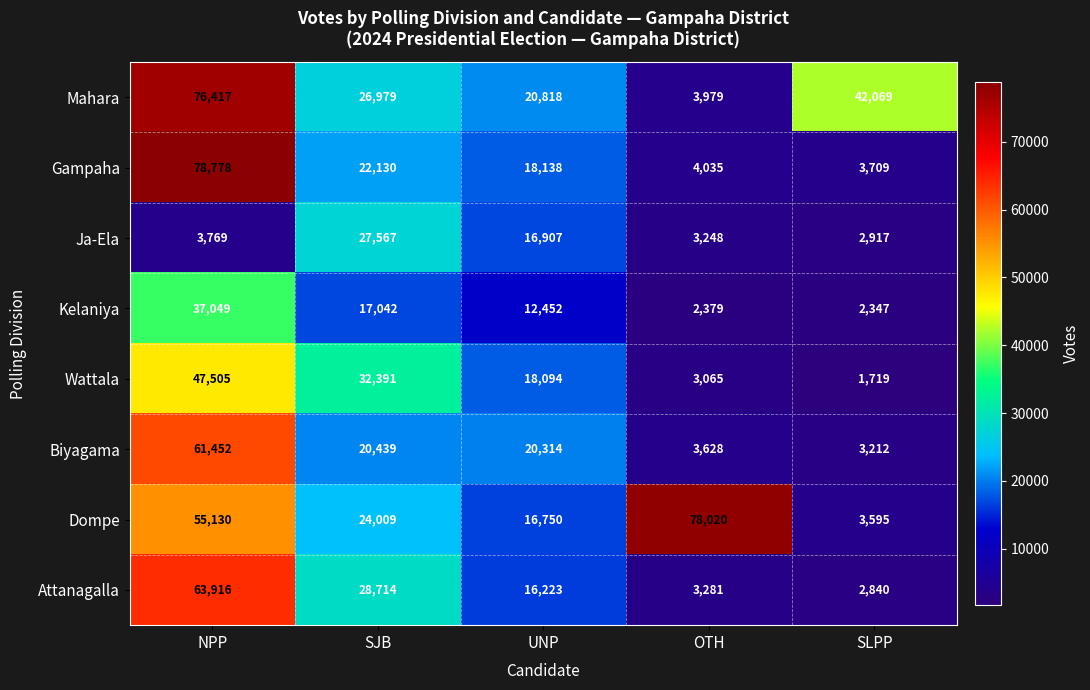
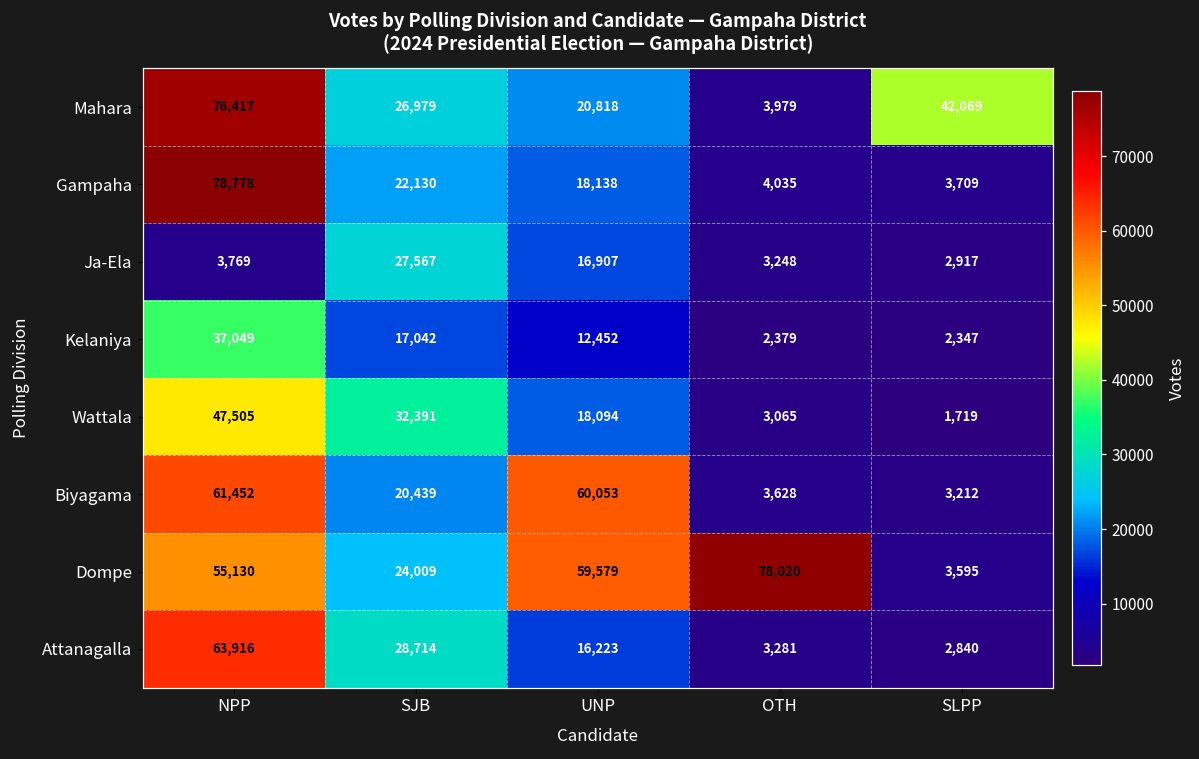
  {
    "Mahara": {
      "NPP": "76,417",
      "SJB": "26,979",
      "UNP": "20,818",
      "OTH": "3,979",
      "SLPP": "42,069"
    },
    "Gampaha": {
      "NPP": "78,778",
      "SJB": "22,130",
      "UNP": "18,138",
      "OTH": "4,035",
      "SLPP": "3,709"
    },
    "Ja-Ela": {
      "NPP": "3,769",
      "SJB": "27,567",
      "UNP": "16,907",
      "OTH": "3,248",
      "SLPP": "2,917"
    },
    "Kelaniya": {
      "NPP": "37,049",
      "SJB": "17,042",
      "UNP": "12,452",
      "OTH": "2,379",
      "SLPP": "2,347"
    },
    "Wattala": {
      "NPP": "47,505",
      "SJB": "32,391",
      "UNP": "18,094",
      "OTH": "3,065",
      "SLPP": "1,719"
    },
    "Biyagama": {
      "NPP": "61,452",
      "SJB": "20,439",
-     "UNP": "20,314",
+     "UNP": "60,053",
      "OTH": "3,628",
      "SLPP": "3,212"
    },
    "Dompe": {
      "NPP": "55,130",
      "SJB": "24,009",
-     "UNP": "16,750",
+     "UNP": "59,579",
      "OTH": "78,020",
      "SLPP": "3,595"
    },
    "Attanagalla": {
      "NPP": "63,916",
      "SJB": "28,714",
      "UNP": "16,223",
      "OTH": "3,281",
      "SLPP": "2,840"
    }
  }
